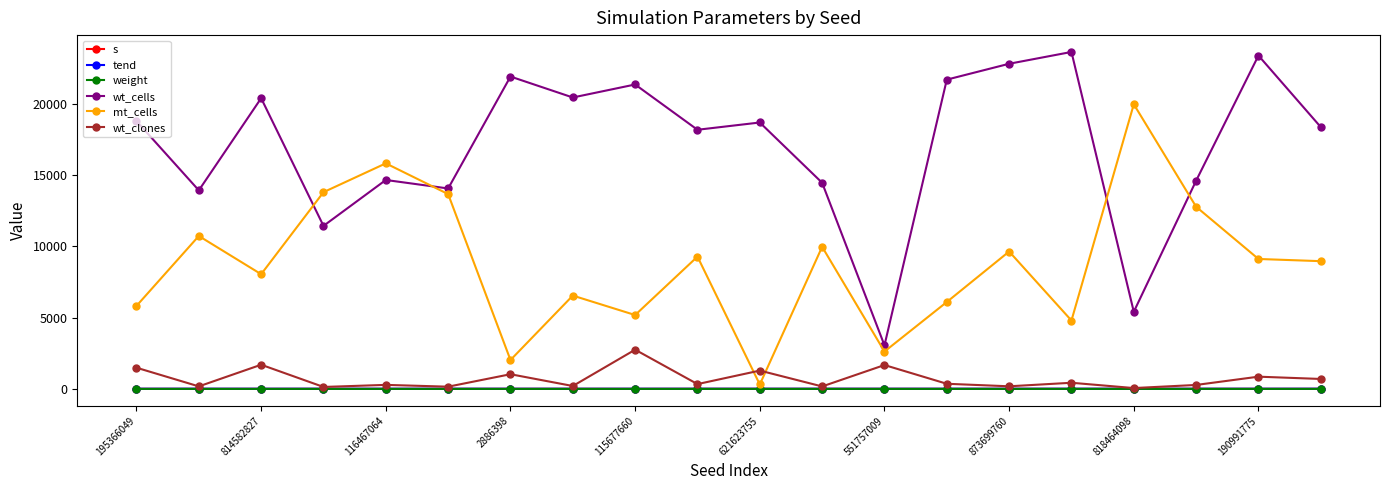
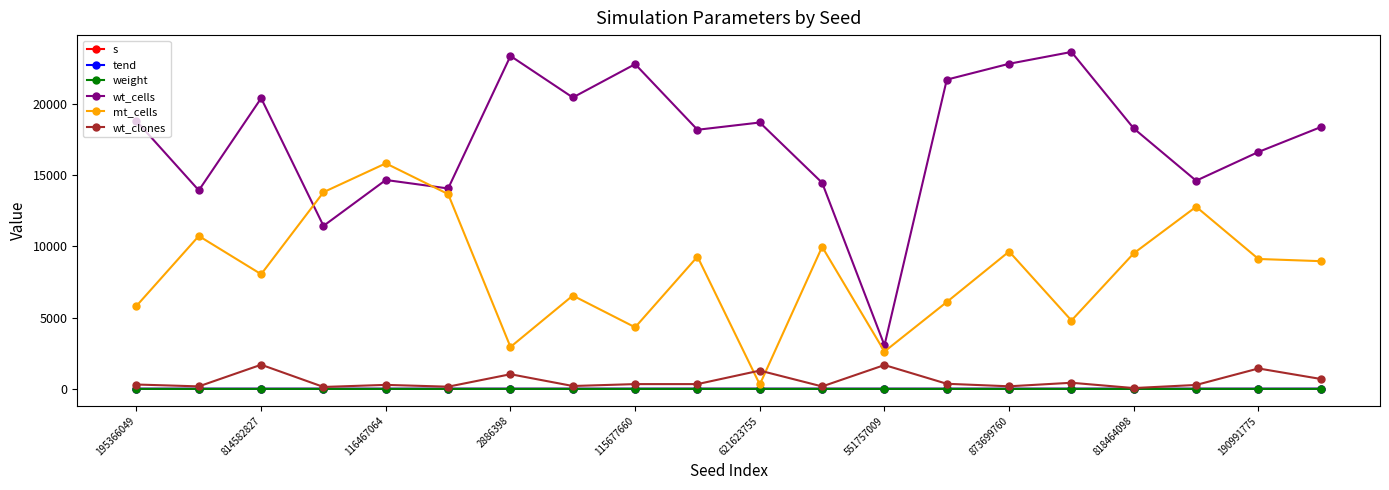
  {
    "weight": {
      "195366049": 0,
      "814582827": 0,
      "116467064": 0,
      "2886398": 0,
      "115677660": 0,
      "621623755": 0,
      "551757009": 0,
      "873699760": 0,
      "190991775": 0
    },
    "wt_cells": {
      "814582827": 20400,
      "116467064": 14700,
-     "2886398": 21900,
-     "115677660": 21400,
+     "2886398": 23400,
+     "115677660": 22800,
      "621623755": 18700,
      "551757009": 3100,
      "873699760": 22800,
-     "818464098": 5400,
-     "190991775": 23400
+     "818464098": 18300,
+     "190991775": 16600
    },
    "mt_cells": {
      "195366049": 5800,
      "814582827": 8000,
      "116467064": 15800,
-     "2886398": 2000,
-     "115677660": 5200,
+     "2886398": 2900,
+     "115677660": 4300,
      "621623755": 300,
      "551757009": 2600,
      "873699760": 9600,
-     "818464098": 20000,
+     "818464098": 9500,
      "190991775": 9100
    },
    "wt_clones": {
-     "195366049": 1500,
+     "195366049": 300,
      "814582827": 1700,
      "116467064": 300,
      "2886398": 1000,
-     "115677660": 2800,
+     "115677660": 300,
      "621623755": 1300,
      "551757009": 1700,
-     "190991775": 900
+     "190991775": 1400
    }
  }
